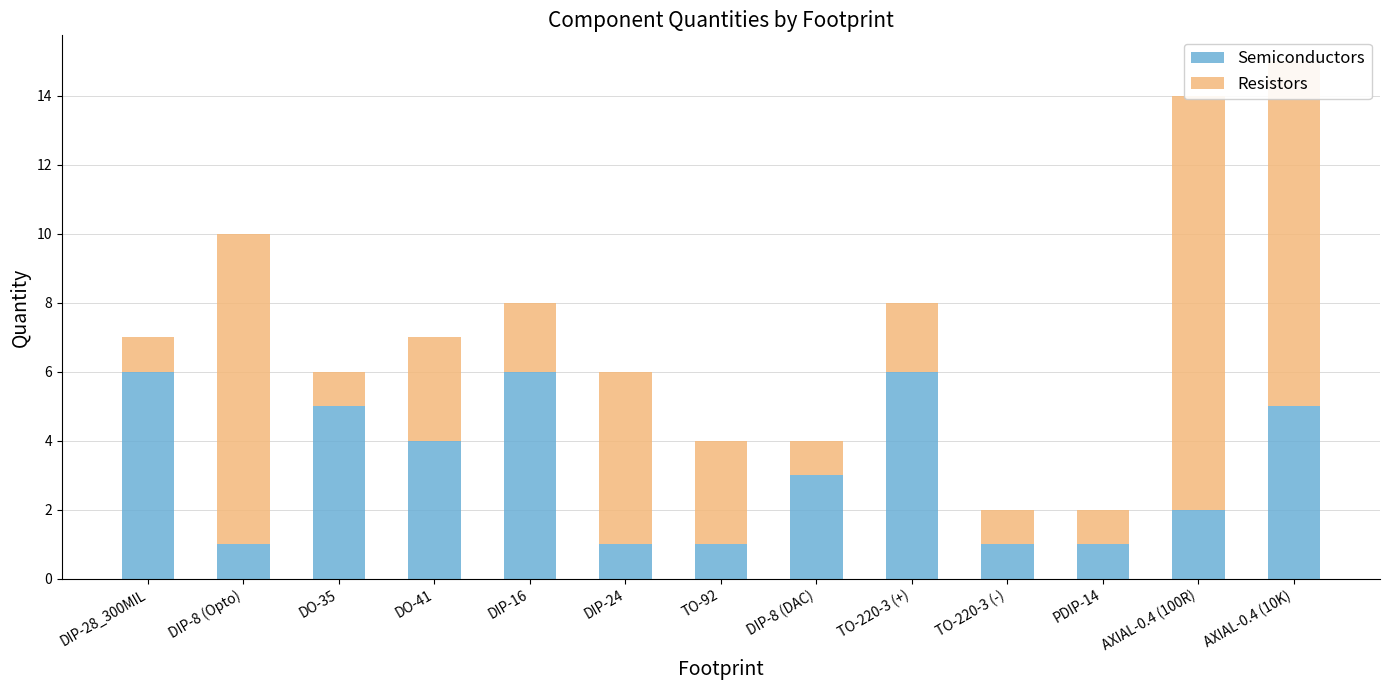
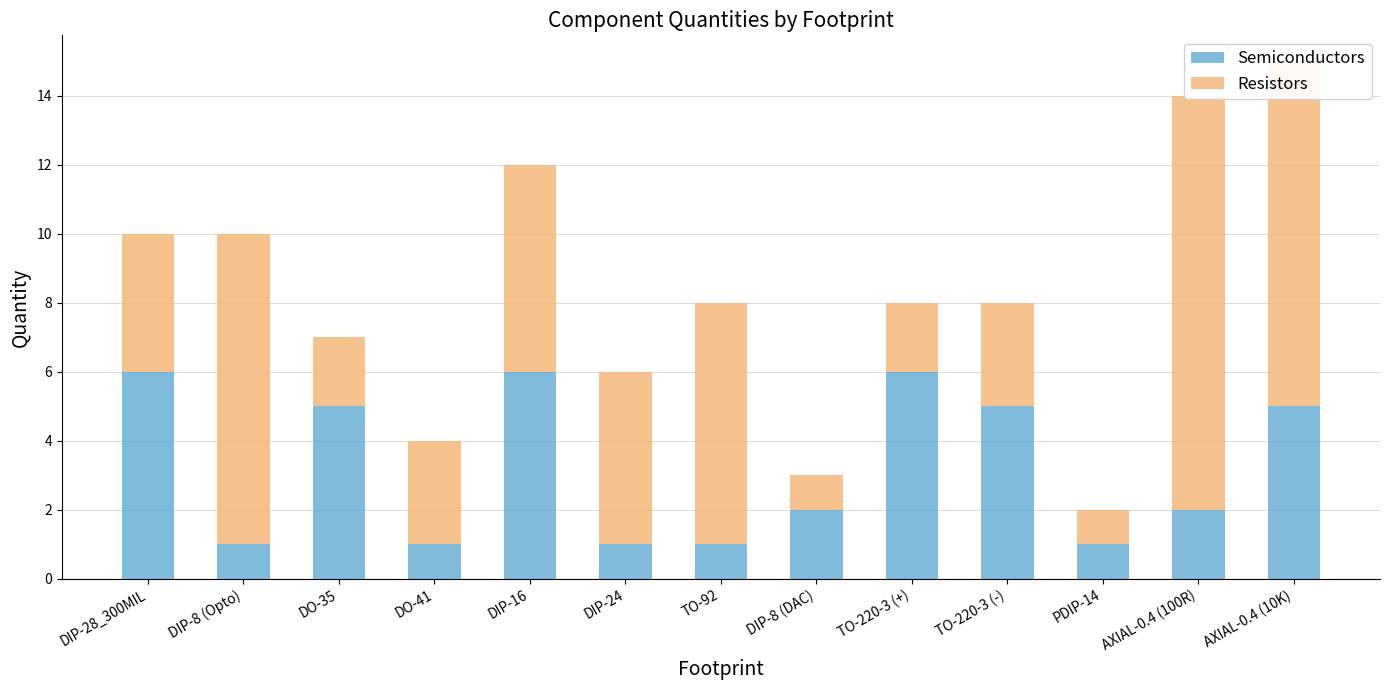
  {
    "Semiconductors": {
      "DIP-28_300MIL": 6,
      "DIP-8 (Opto)": 1,
      "DO-35": 5,
-     "DO-41": 4,
+     "DO-41": 1,
      "DIP-16": 6,
      "DIP-24": 1,
      "TO-92": 1,
-     "DIP-8 (DAC)": 3,
+     "DIP-8 (DAC)": 2,
      "TO-220-3 (+)": 6,
-     "TO-220-3 (-)": 1,
+     "TO-220-3 (-)": 5,
      "PDIP-14": 1,
      "AXIAL-0.4 (100R)": 2,
      "AXIAL-0.4 (10K)": 5
    },
    "Resistors": {
-     "DIP-28_300MIL": 1,
+     "DIP-28_300MIL": 4,
      "DIP-8 (Opto)": 9,
-     "DO-35": 1,
+     "DO-35": 2,
      "DO-41": 3,
-     "DIP-16": 2,
+     "DIP-16": 6,
      "DIP-24": 5,
-     "TO-92": 3,
+     "TO-92": 7,
      "DIP-8 (DAC)": 1,
      "TO-220-3 (+)": 2,
-     "TO-220-3 (-)": 1,
+     "TO-220-3 (-)": 3,
      "PDIP-14": 1
    }
  }
